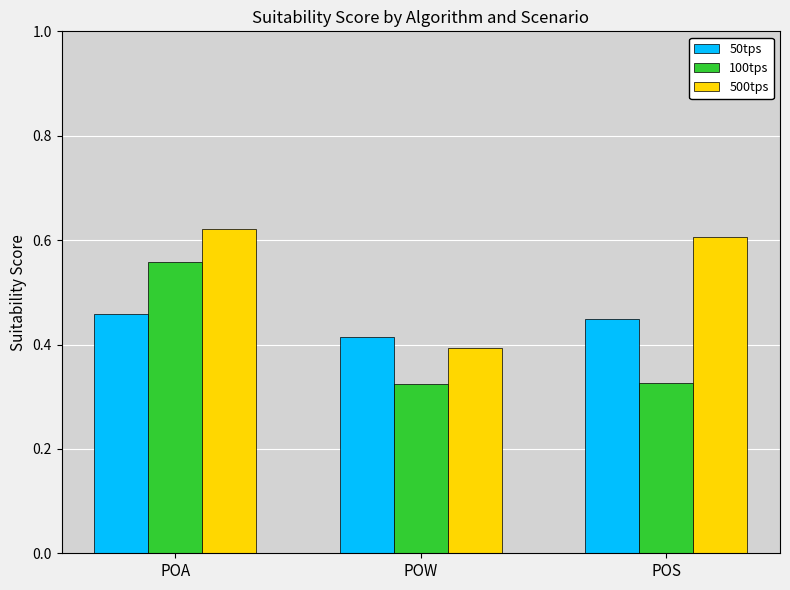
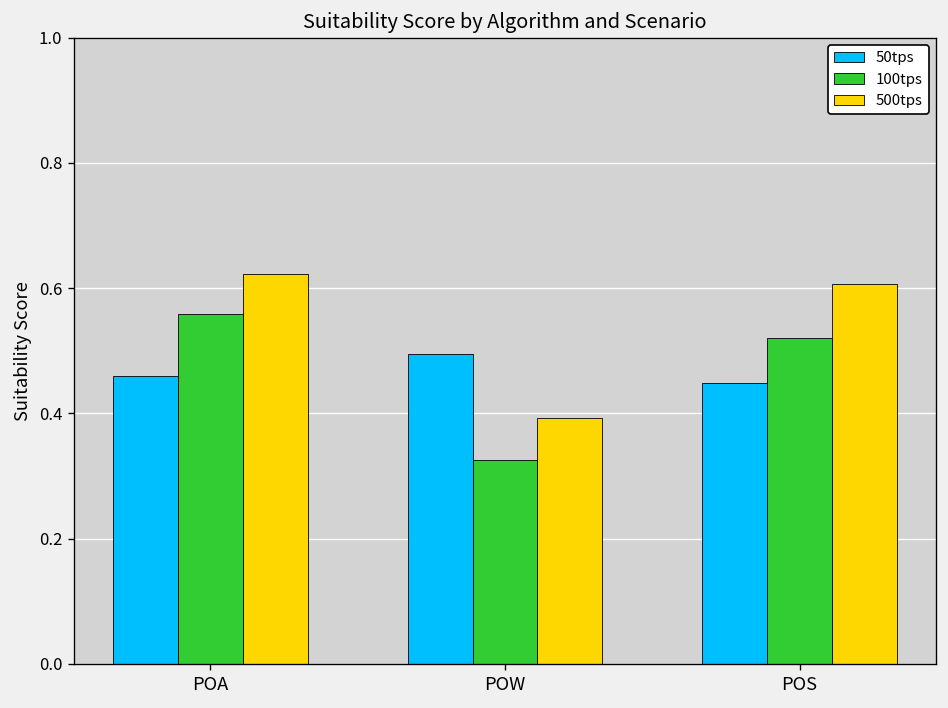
  {
    "50tps": {
      "POA": 0.46,
-     "POW": 0.41,
+     "POW": 0.49,
      "POS": 0.45
    },
    "100tps": {
      "POA": 0.56,
      "POW": 0.33,
-     "POS": 0.33
+     "POS": 0.52
    },
    "500tps": {
      "POA": 0.62,
      "POW": 0.39,
      "POS": 0.61
    }
  }
